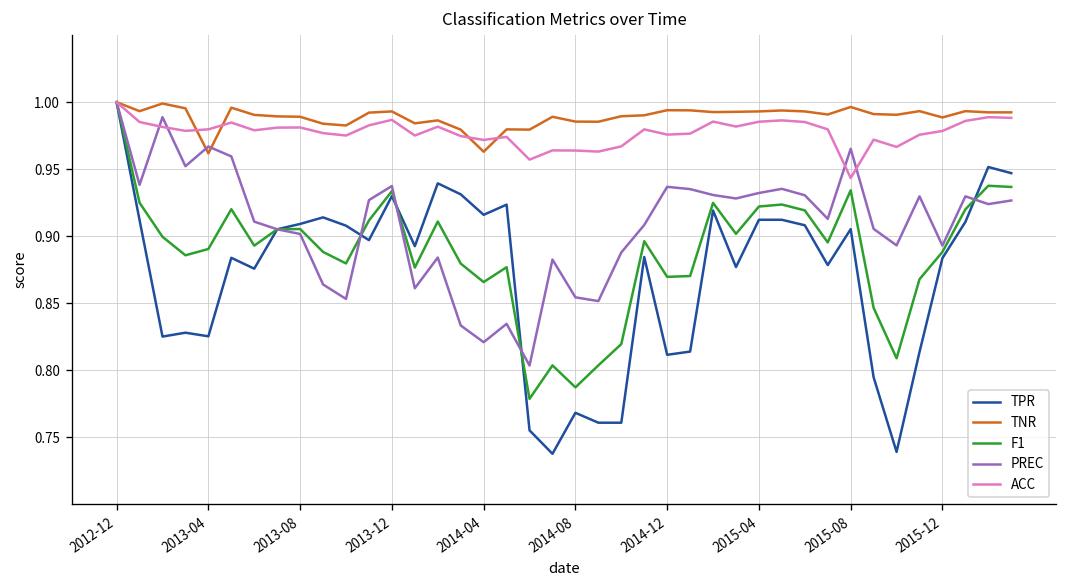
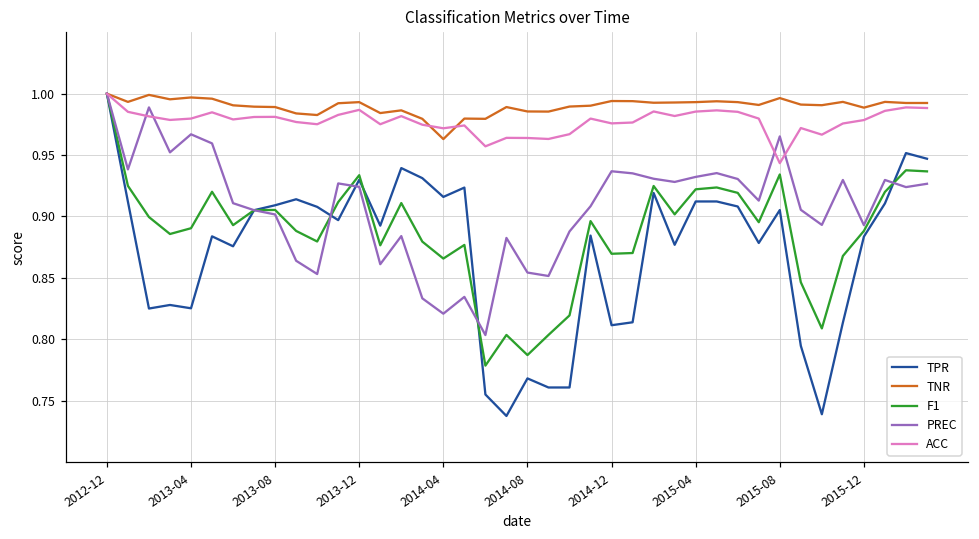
  {
    "TPR": {
      "2013-04": 0.825,
      "2013-08": 0.909,
      "2013-12": 0.930,
      "2014-04": 0.916,
      "2014-08": 0.768,
      "2014-12": 0.811,
      "2015-04": 0.912,
      "2015-08": 0.905,
      "2015-12": 0.884
    },
    "TNR": {
-     "2013-04": 0.962,
+     "2013-04": 0.997,
      "2013-08": 0.989,
      "2013-12": 0.993,
      "2014-04": 0.963,
      "2014-08": 0.986,
      "2014-12": 0.994,
      "2015-04": 0.993,
      "2015-08": 0.996,
      "2015-12": 0.989
    },
    "F1": {
      "2013-04": 0.890,
      "2013-08": 0.905,
      "2013-12": 0.934,
      "2014-04": 0.866,
      "2014-08": 0.787,
      "2014-12": 0.870,
      "2015-04": 0.922,
      "2015-08": 0.934,
      "2015-12": 0.888
    },
    "PREC": {
      "2013-04": 0.967,
      "2013-08": 0.902,
-     "2013-12": 0.937,
+     "2013-12": 0.924,
      "2014-04": 0.821,
      "2014-08": 0.854,
      "2014-12": 0.937,
      "2015-04": 0.932,
      "2015-08": 0.965,
      "2015-12": 0.893
    },
    "ACC": {
      "2013-04": 0.980,
      "2013-08": 0.981,
      "2013-12": 0.987,
      "2014-04": 0.972,
      "2014-08": 0.964,
      "2014-12": 0.976,
      "2015-04": 0.985,
      "2015-08": 0.943,
      "2015-12": 0.979
    }
  }
